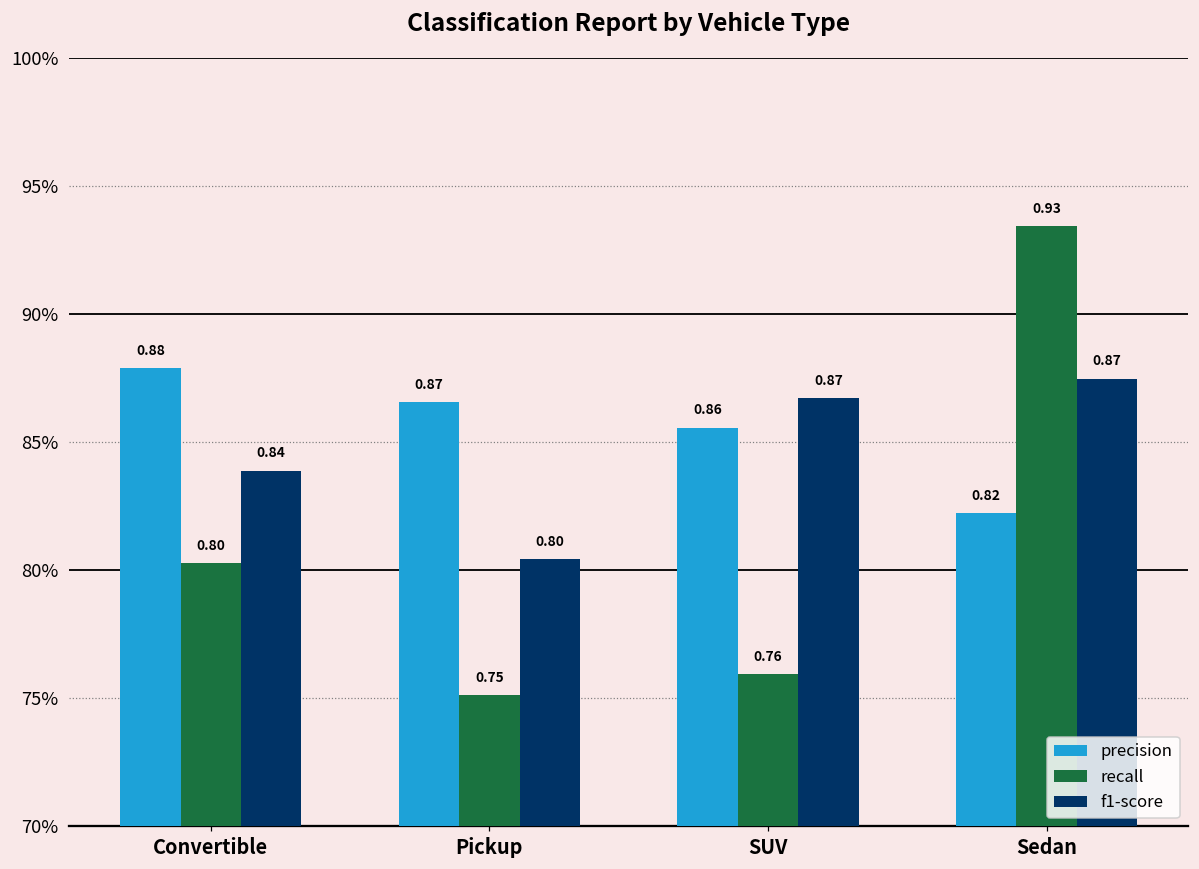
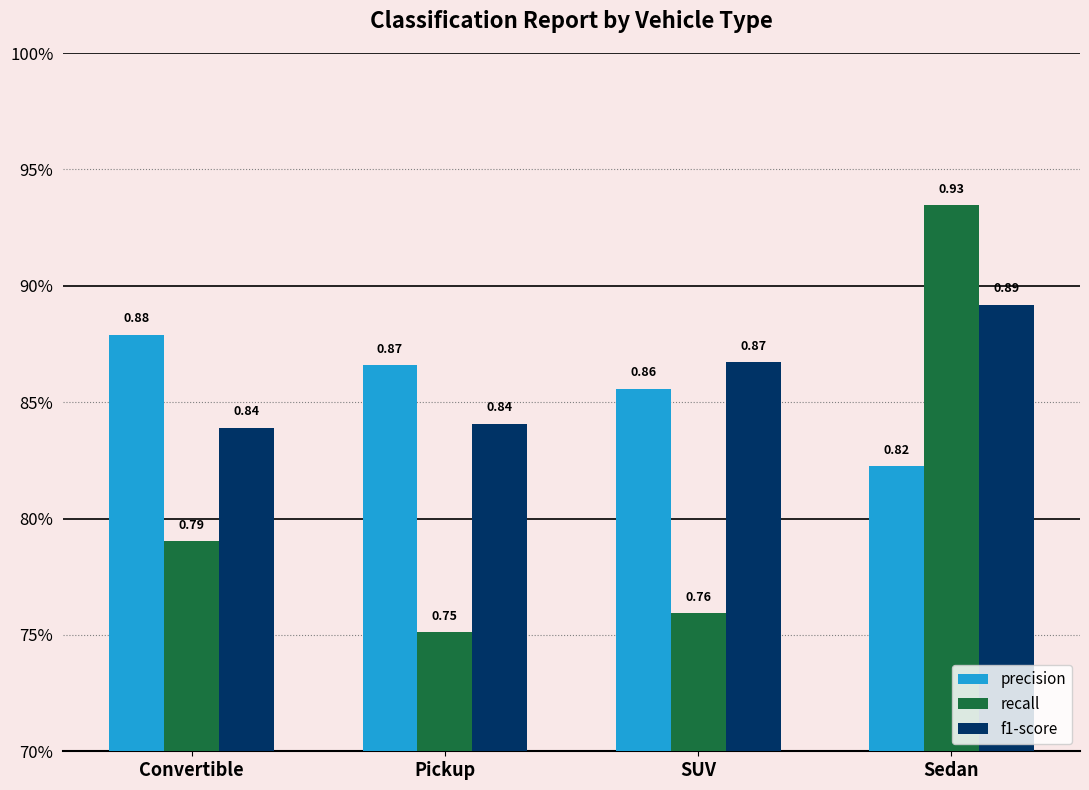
  {
    "precision": {
      "Convertible": 0.88,
      "Pickup": 0.87,
      "SUV": 0.86,
      "Sedan": 0.82
    },
    "recall": {
-     "Convertible": 0.80,
+     "Convertible": 0.79,
      "Pickup": 0.75,
      "SUV": 0.76,
      "Sedan": 0.93
    },
    "f1-score": {
      "Convertible": 0.84,
-     "Pickup": 0.80,
+     "Pickup": 0.84,
      "SUV": 0.87,
-     "Sedan": 0.87
+     "Sedan": 0.89
    }
  }
